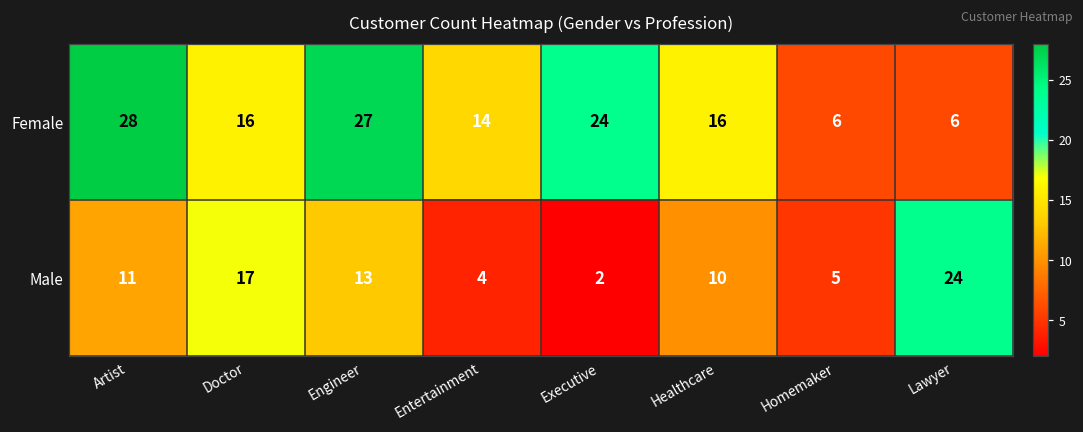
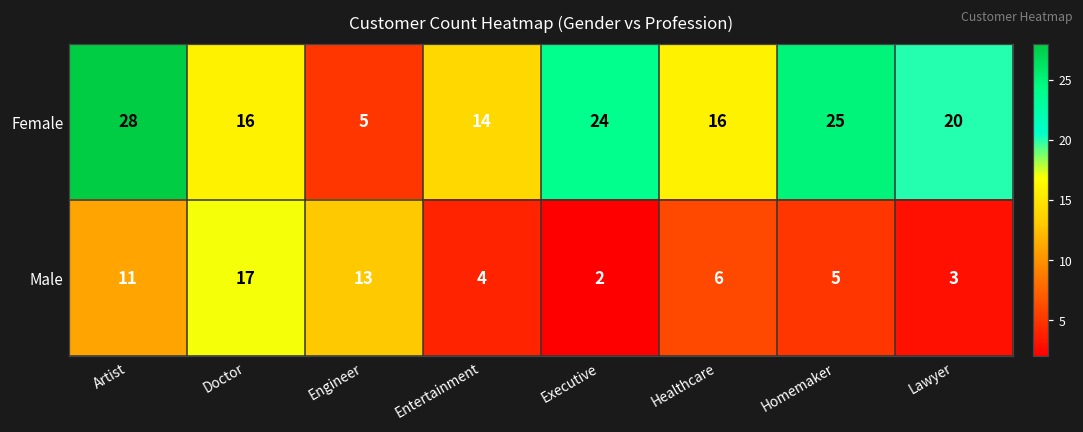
  {
    "Female": {
      "Artist": 28,
      "Doctor": 16,
-     "Engineer": 27,
+     "Engineer": 5,
      "Entertainment": 14,
      "Executive": 24,
      "Healthcare": 16,
-     "Homemaker": 6,
-     "Lawyer": 6
+     "Homemaker": 25,
+     "Lawyer": 20
    },
    "Male": {
      "Artist": 11,
      "Doctor": 17,
      "Engineer": 13,
      "Entertainment": 4,
      "Executive": 2,
-     "Healthcare": 10,
+     "Healthcare": 6,
      "Homemaker": 5,
-     "Lawyer": 24
+     "Lawyer": 3
    }
  }
